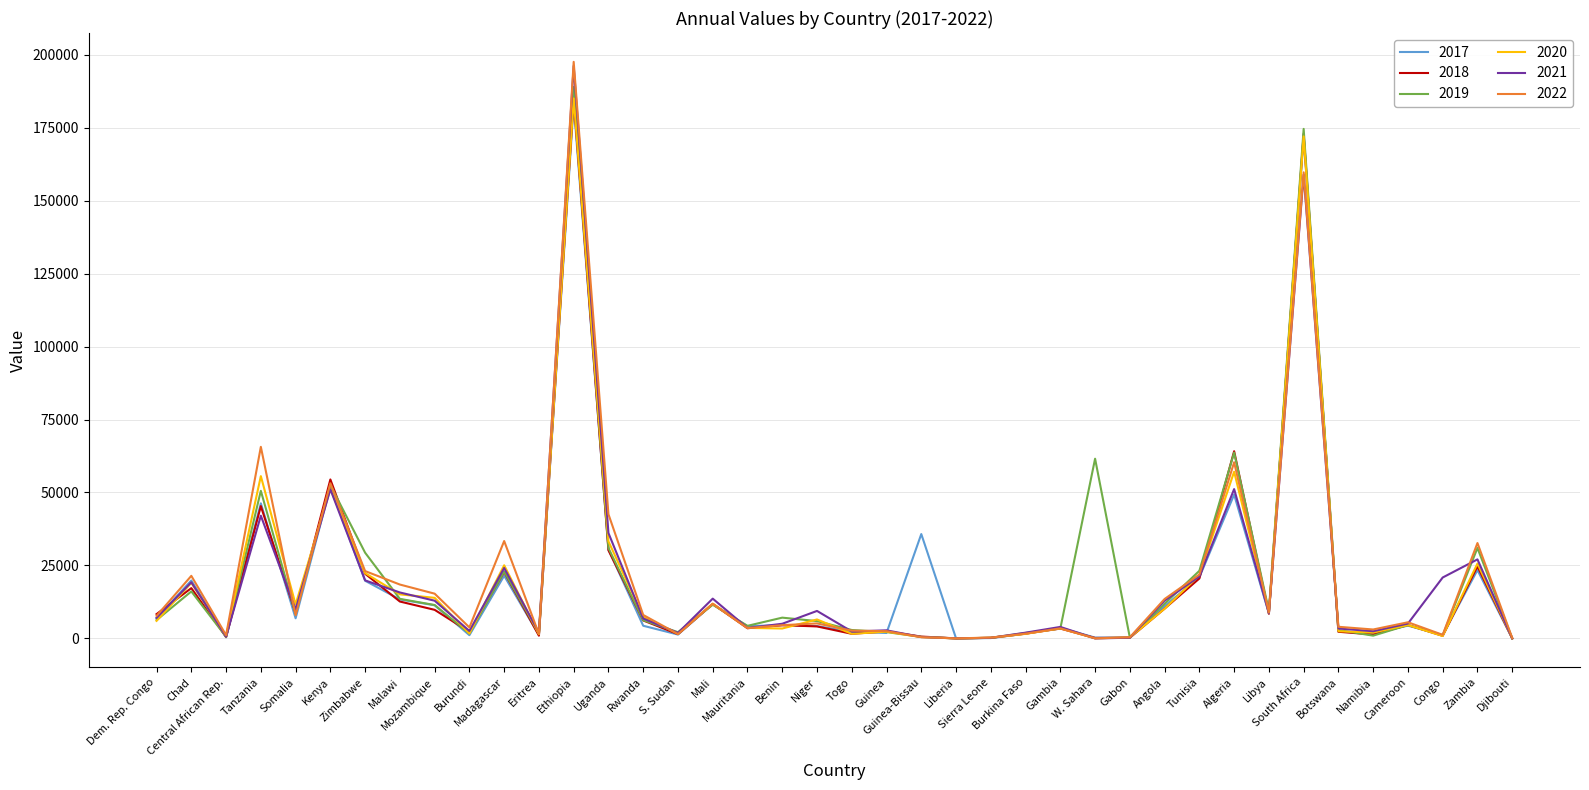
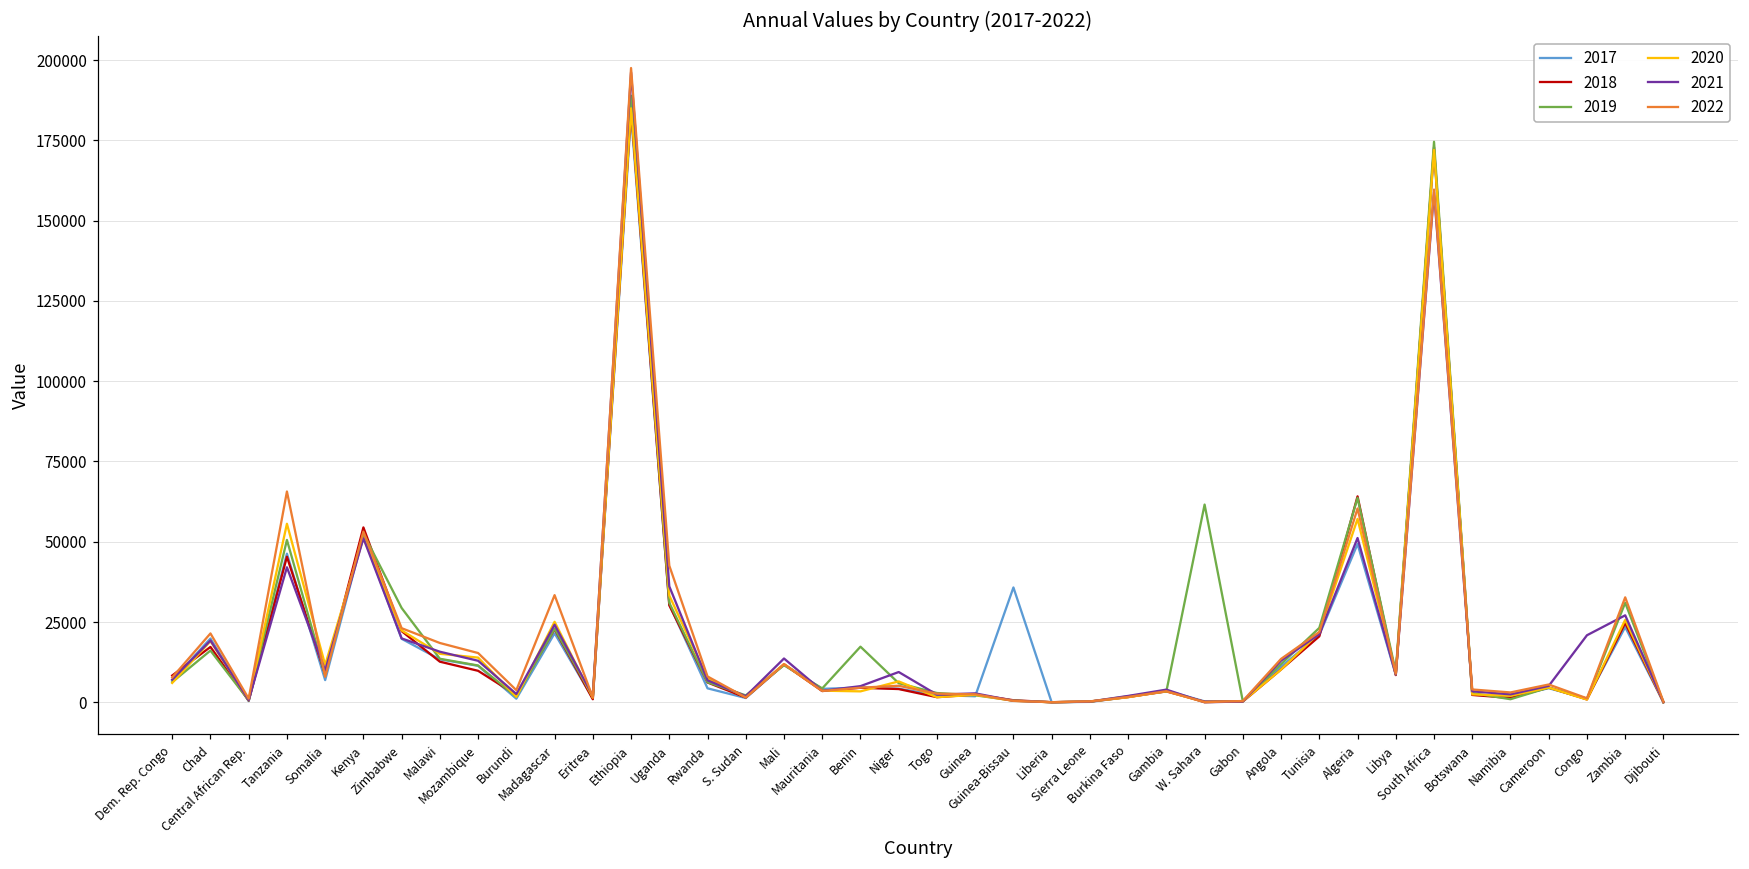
  {
    "2017": {
      "Tanzania": 46000,
      "Somalia": 7000,
      "Madagascar": 21000,
      "Ethiopia": 183000,
      "Rwanda": 4000,
      "Guinea-Bissau": 36000,
      "Algeria": 49000,
      "Zambia": 23000
    },
    "2018": {
      "Chad": 17000,
      "Tanzania": 45000,
      "Kenya": 54000,
      "Mozambique": 10000,
      "South Africa": 173000,
      "Zambia": 25000
    },
    "2019": {
      "Chad": 16000,
      "Tanzania": 51000,
      "Zimbabwe": 29000,
      "Ethiopia": 189000,
-     "Benin": 7000,
+     "Benin": 17000,
      "W. Sahara": 62000,
      "Tunisia": 23000,
      "South Africa": 175000,
      "Zambia": 31000
    },
    "2020": {
      "Tanzania": 56000,
      "Somalia": 12000,
      "Mozambique": 14000,
      "Madagascar": 25000,
      "Uganda": 33000,
      "Benin": 3000,
      "Algeria": 57000,
      "Zambia": 26000
    },
    "2021": {
      "Tanzania": 42000,
      "Somalia": 10000,
      "Mozambique": 13000,
      "Madagascar": 24000,
      "Ethiopia": 196000,
      "Uganda": 36000,
      "Mali": 14000,
      "Niger": 9000,
      "Algeria": 51000,
      "Congo": 21000,
      "Zambia": 27000
    },
    "2022": {
      "Chad": 21000,
      "Tanzania": 66000,
      "Malawi": 18000,
      "Mozambique": 15000,
      "Burundi": 4000,
      "Madagascar": 33000,
      "Ethiopia": 198000,
      "Uganda": 43000,
      "Algeria": 60000,
      "Zambia": 33000
    }
  }
